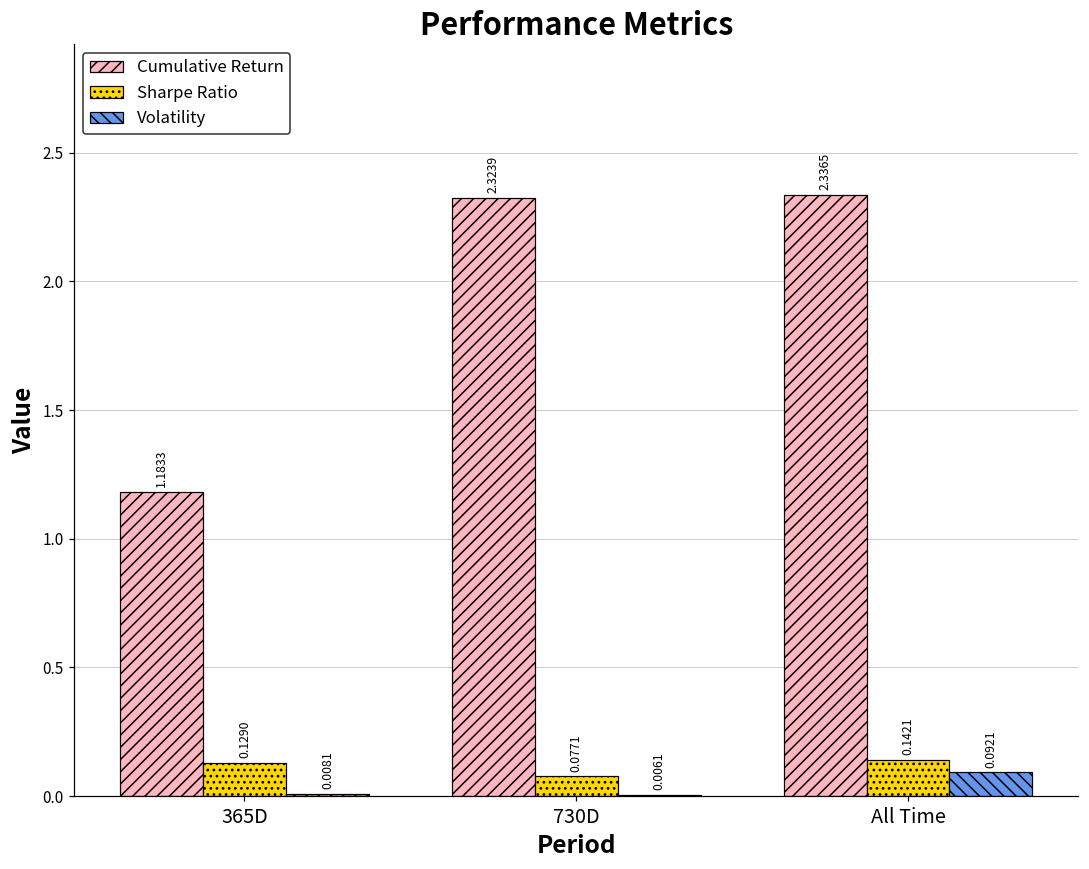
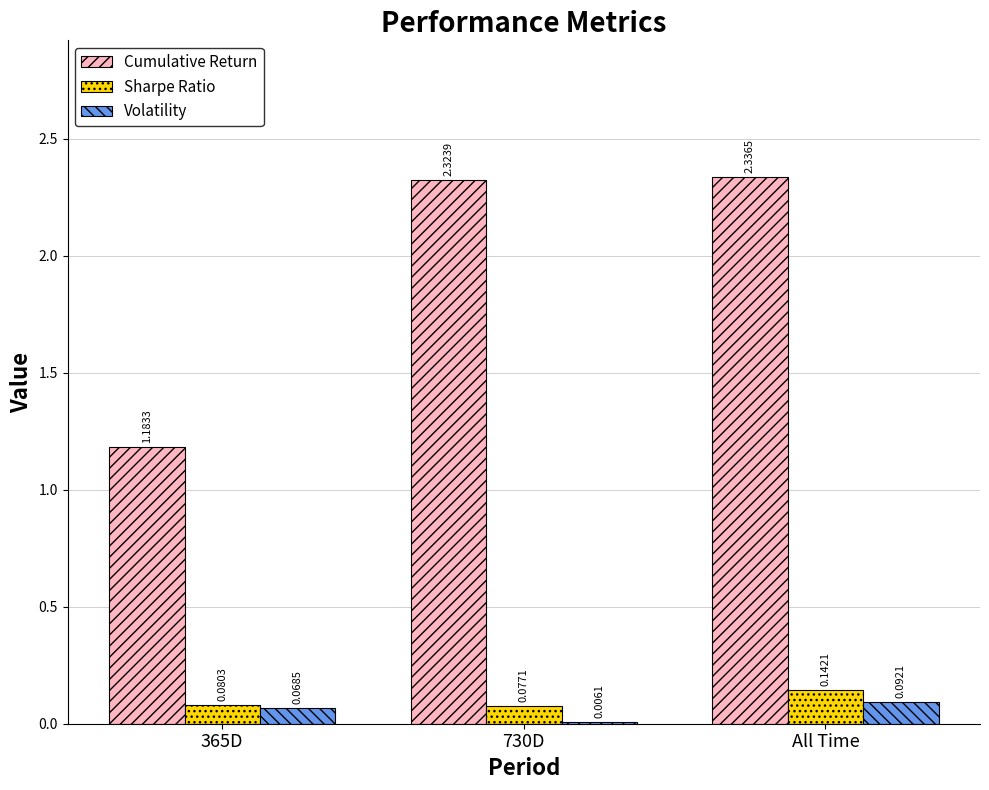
  {
    "Cumulative Return": {
      "365D": 1.1833,
      "730D": 2.3239,
      "All Time": 2.3365
    },
    "Sharpe Ratio": {
-     "365D": 0.1290,
+     "365D": 0.0803,
      "730D": 0.0771,
      "All Time": 0.1421
    },
    "Volatility": {
-     "365D": 0.0081,
+     "365D": 0.0685,
      "730D": 0.0061,
      "All Time": 0.0921
    }
  }
